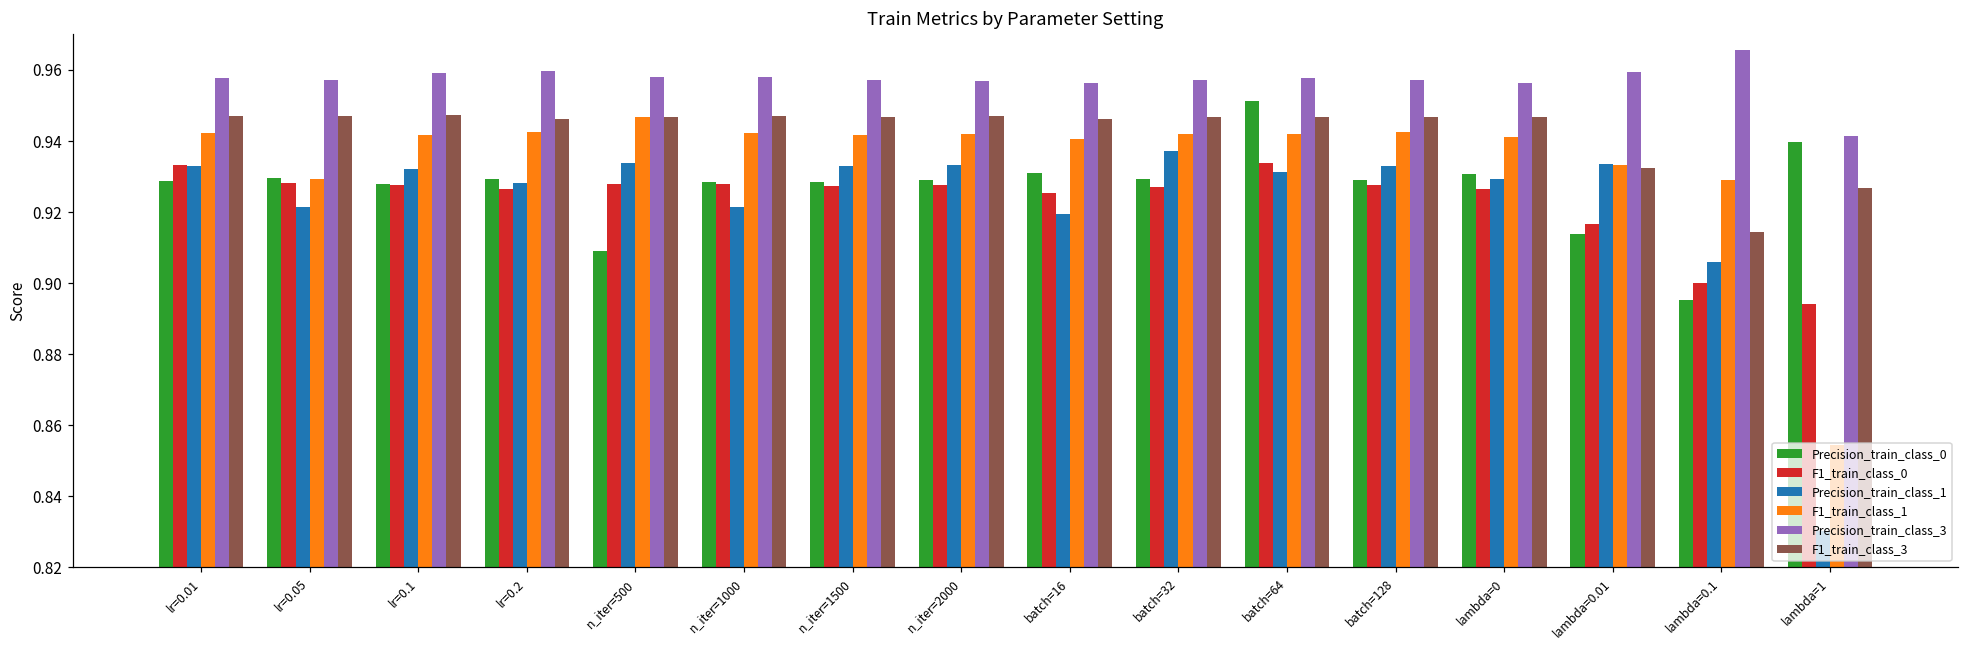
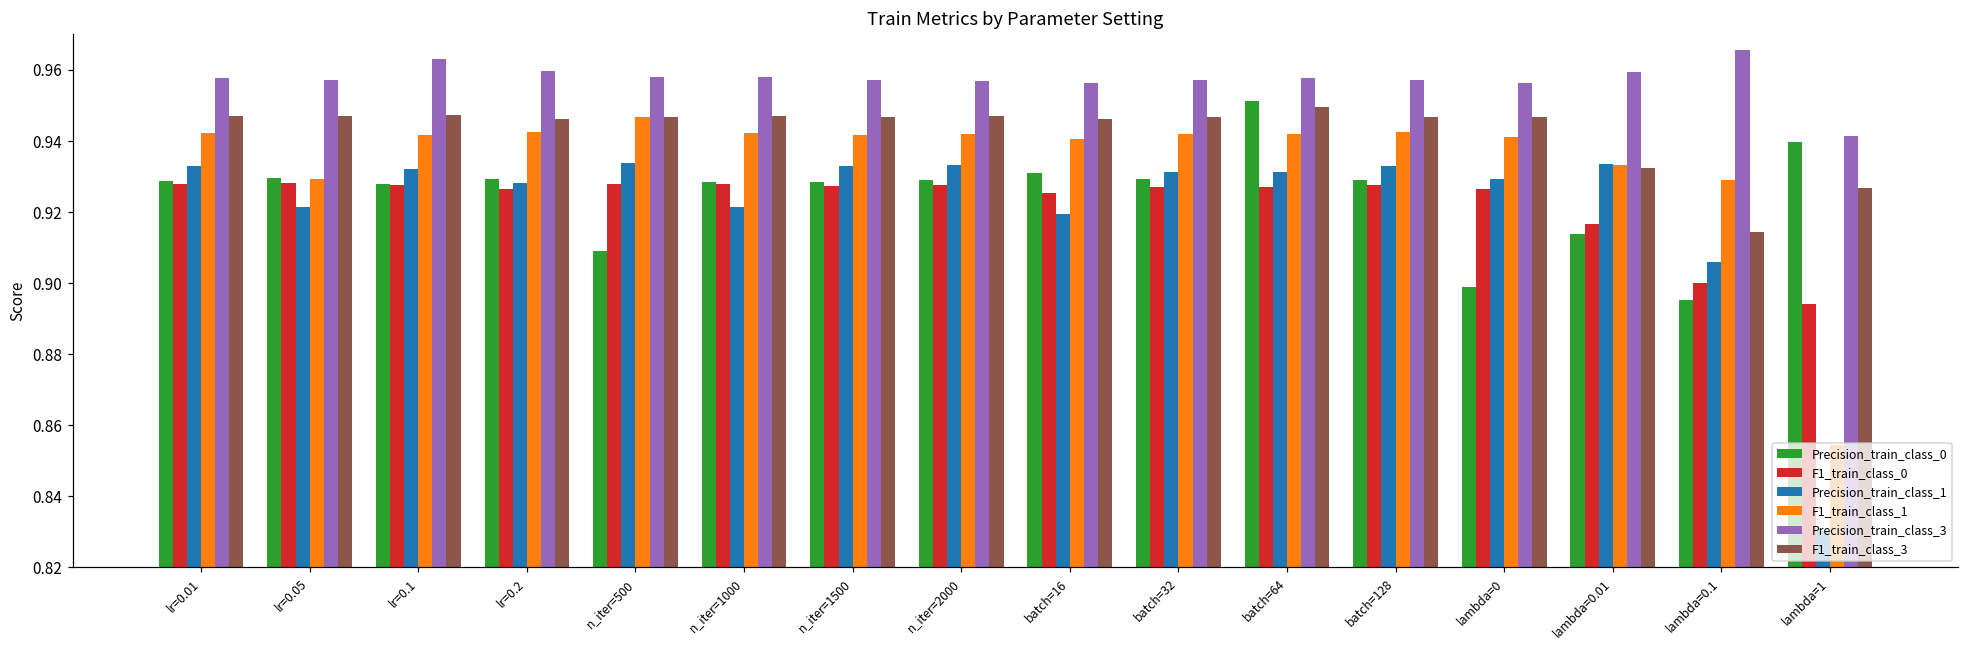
  {
    "Precision_train_class_0": {
      "lr=0.01": 0.929,
      "lr=0.05": 0.930,
      "lr=0.1": 0.928,
      "lr=0.2": 0.929,
      "n_iter=500": 0.909,
      "n_iter=1000": 0.928,
      "n_iter=1500": 0.928,
      "n_iter=2000": 0.929,
      "batch=16": 0.931,
      "batch=32": 0.929,
      "batch=64": 0.951,
      "batch=128": 0.929,
-     "lambda=0": 0.931,
+     "lambda=0": 0.899,
      "lambda=0.01": 0.914,
      "lambda=0.1": 0.895,
      "lambda=1": 0.940
    },
    "F1_train_class_0": {
-     "lr=0.01": 0.933,
+     "lr=0.01": 0.928,
      "lr=0.05": 0.928,
      "lr=0.1": 0.928,
      "lr=0.2": 0.927,
      "n_iter=500": 0.928,
      "n_iter=1000": 0.928,
      "n_iter=1500": 0.927,
      "n_iter=2000": 0.928,
      "batch=16": 0.926,
      "batch=32": 0.927,
-     "batch=64": 0.934,
+     "batch=64": 0.927,
      "batch=128": 0.928,
      "lambda=0": 0.926,
      "lambda=0.01": 0.917,
      "lambda=0.1": 0.900,
      "lambda=1": 0.894
    },
    "Precision_train_class_1": {
      "lr=0.01": 0.933,
      "lr=0.05": 0.922,
      "lr=0.1": 0.932,
      "lr=0.2": 0.928,
      "n_iter=500": 0.934,
      "n_iter=1000": 0.922,
      "n_iter=1500": 0.933,
      "n_iter=2000": 0.933,
      "batch=16": 0.919,
-     "batch=32": 0.937,
+     "batch=32": 0.931,
      "batch=64": 0.931,
      "batch=128": 0.933,
      "lambda=0": 0.929,
      "lambda=0.01": 0.934,
      "lambda=0.1": 0.906
    },
    "F1_train_class_1": {
      "lr=0.01": 0.942,
      "lr=0.05": 0.929,
      "lr=0.1": 0.942,
      "lr=0.2": 0.943,
      "n_iter=500": 0.947,
      "n_iter=1000": 0.942,
      "n_iter=1500": 0.942,
      "n_iter=2000": 0.942,
      "batch=16": 0.941,
      "batch=32": 0.942,
      "batch=64": 0.942,
      "batch=128": 0.942,
      "lambda=0": 0.941,
      "lambda=0.01": 0.933,
      "lambda=0.1": 0.929,
      "lambda=1": 0.854
    },
    "Precision_train_class_3": {
      "lr=0.01": 0.958,
      "lr=0.05": 0.957,
-     "lr=0.1": 0.959,
+     "lr=0.1": 0.963,
      "lr=0.2": 0.960,
      "n_iter=500": 0.958,
      "n_iter=1000": 0.958,
      "n_iter=1500": 0.957,
      "n_iter=2000": 0.957,
      "batch=16": 0.956,
      "batch=32": 0.957,
      "batch=64": 0.958,
      "batch=128": 0.957,
      "lambda=0": 0.956,
      "lambda=0.01": 0.959,
      "lambda=0.1": 0.966,
      "lambda=1": 0.941
    },
    "F1_train_class_3": {
      "lr=0.01": 0.947,
      "lr=0.05": 0.947,
      "lr=0.1": 0.947,
      "lr=0.2": 0.946,
      "n_iter=500": 0.947,
      "n_iter=1000": 0.947,
      "n_iter=1500": 0.947,
      "n_iter=2000": 0.947,
      "batch=16": 0.946,
      "batch=32": 0.947,
-     "batch=64": 0.947,
+     "batch=64": 0.949,
      "batch=128": 0.947,
      "lambda=0": 0.947,
      "lambda=0.01": 0.932,
      "lambda=0.1": 0.914,
      "lambda=1": 0.927
    }
  }
